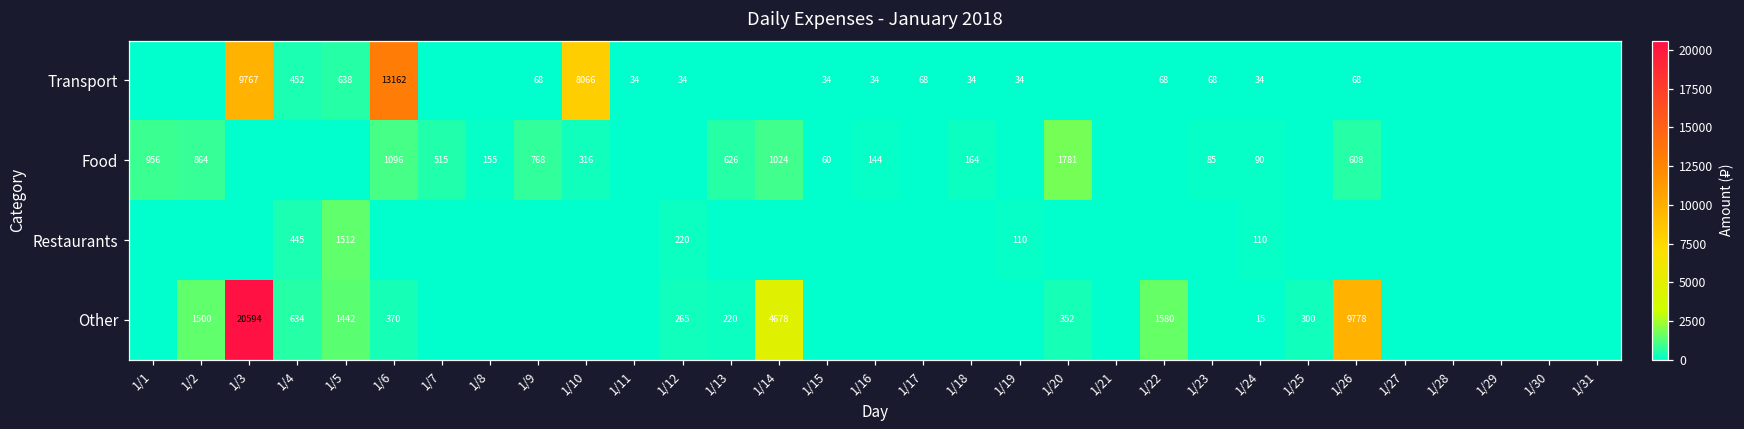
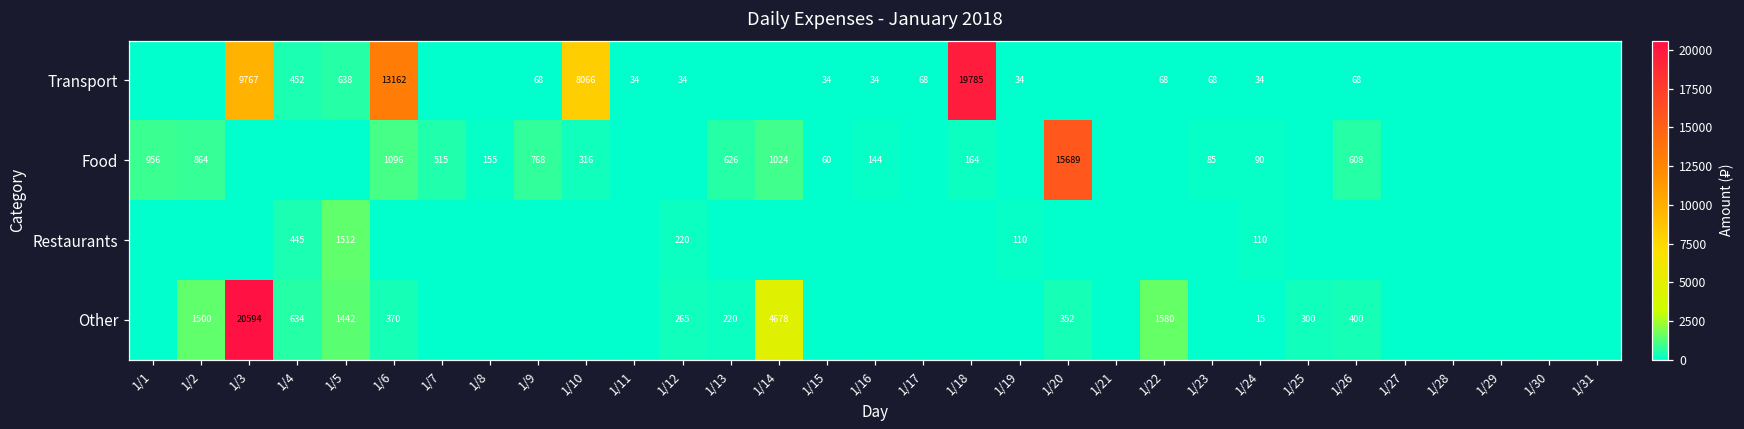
  {
    "Transport": {
      "1/3": 9767,
      "1/4": 452,
      "1/5": 638,
      "1/6": 13162,
      "1/9": 68,
      "1/10": 8066,
      "1/11": 34,
      "1/12": 34,
      "1/15": 34,
      "1/16": 34,
      "1/17": 68,
-     "1/18": 34,
+     "1/18": 19785,
      "1/19": 34,
      "1/22": 68,
      "1/23": 68,
      "1/24": 34,
      "1/26": 68
    },
    "Food": {
      "1/1": 956,
      "1/2": 864,
      "1/6": 1096,
      "1/7": 515,
      "1/8": 155,
      "1/9": 768,
      "1/10": 316,
      "1/13": 626,
      "1/14": 1024,
      "1/15": 60,
      "1/16": 144,
      "1/18": 164,
-     "1/20": 1781,
+     "1/20": 15689,
      "1/23": 85,
      "1/24": 90,
      "1/26": 608
    },
    "Restaurants": {
      "1/4": 445,
      "1/5": 1512,
      "1/12": 220,
      "1/19": 110,
      "1/24": 110
    },
    "Other": {
      "1/2": 1500,
      "1/3": 20594,
      "1/4": 634,
      "1/5": 1442,
      "1/6": 370,
      "1/12": 265,
      "1/13": 220,
      "1/14": 4678,
      "1/20": 352,
      "1/22": 1580,
      "1/24": 15,
      "1/25": 300,
-     "1/26": 9778
+     "1/26": 400
    }
  }
